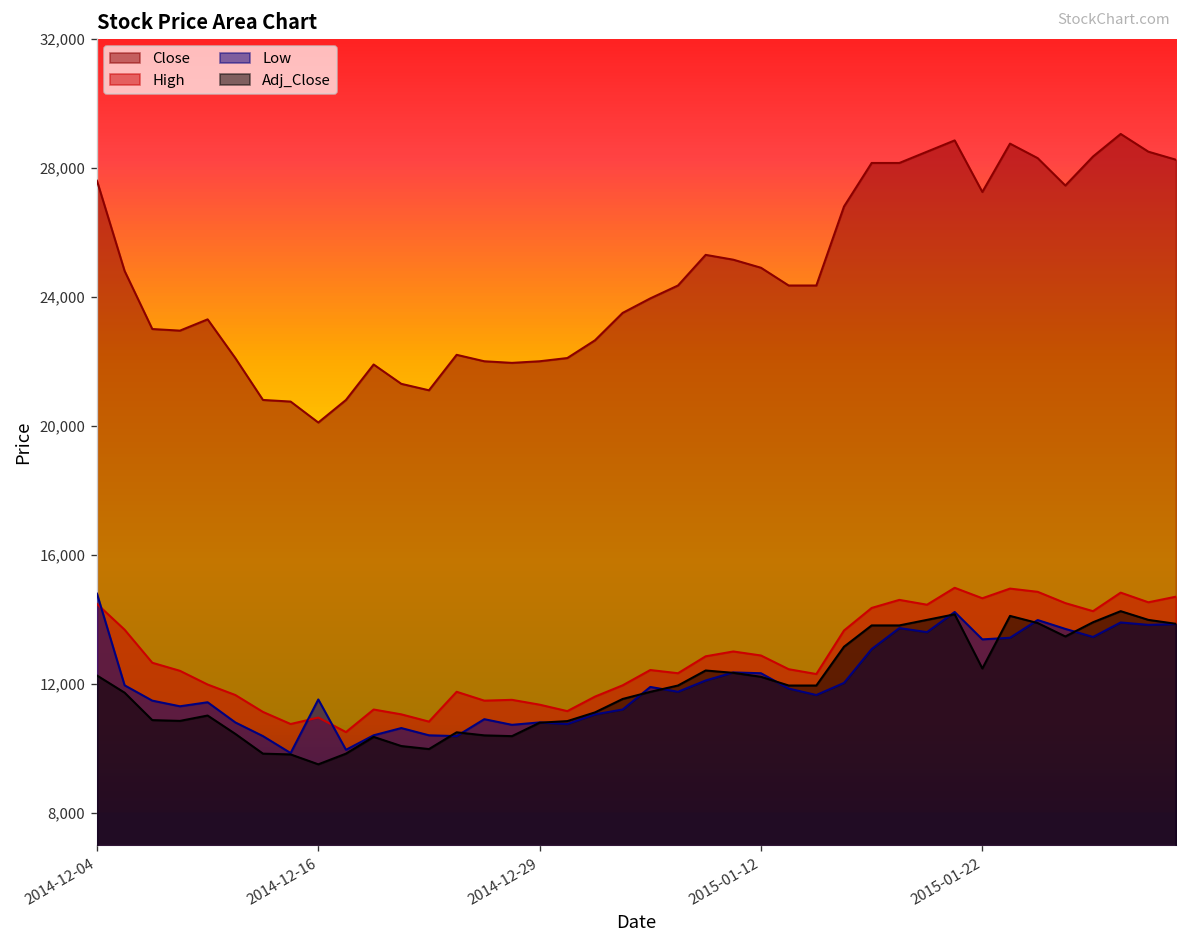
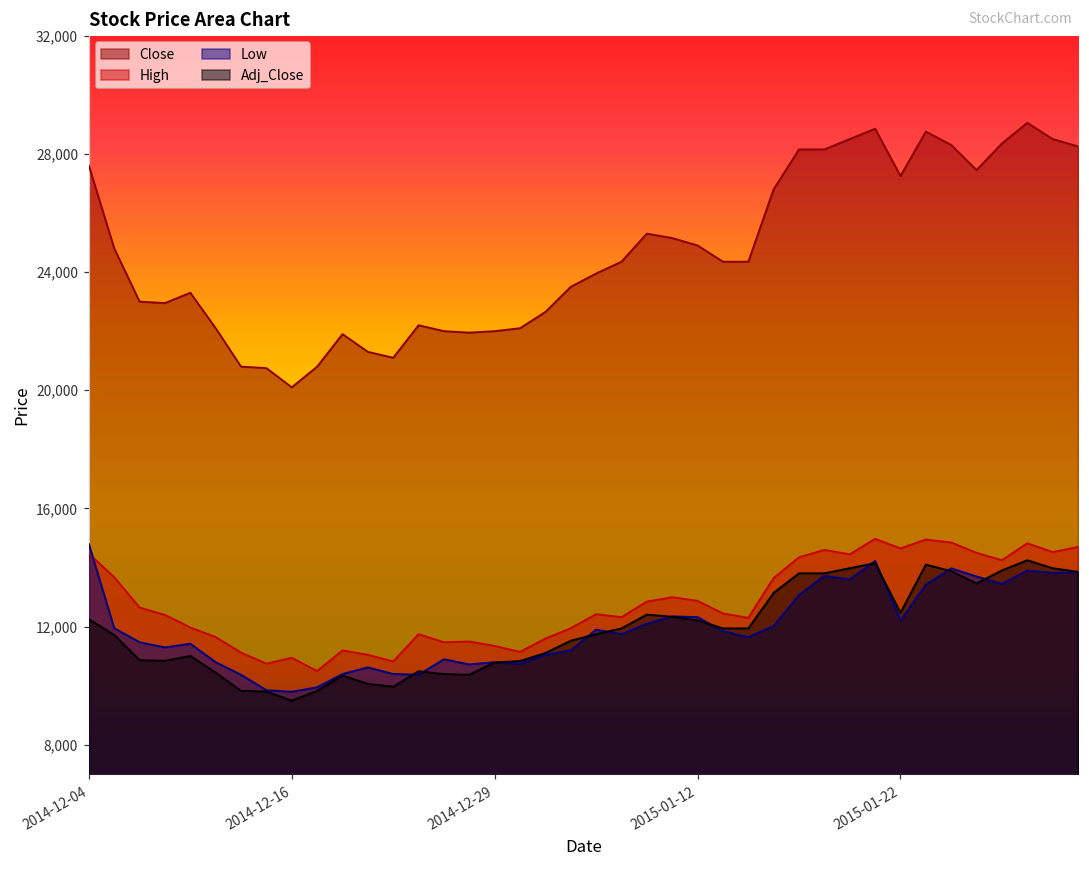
  {
    "Low": {
      "2014-12-04": "14,800",
-     "2014-12-16": "11,500",
+     "2014-12-16": "9,800",
      "2015-01-12": "12,300",
-     "2015-01-22": "13,400"
+     "2015-01-22": "12,200"
    },
    "Adj_Close": {
      "2014-12-04": "12,300",
      "2014-12-16": "9,500",
      "2015-01-12": "12,200",
      "2015-01-22": "12,500"
    }
  }
